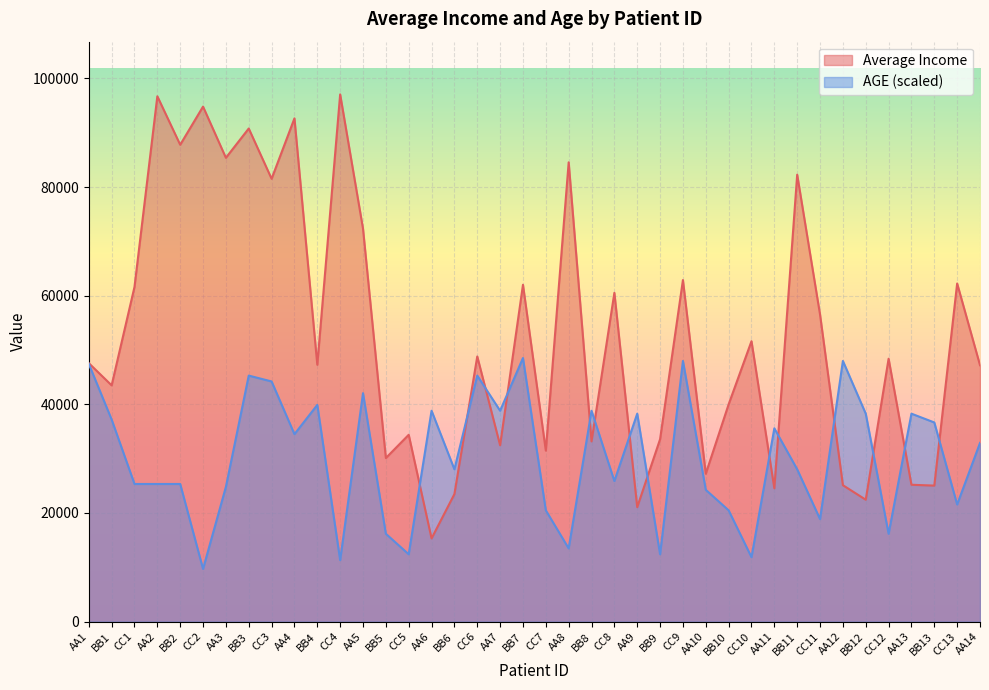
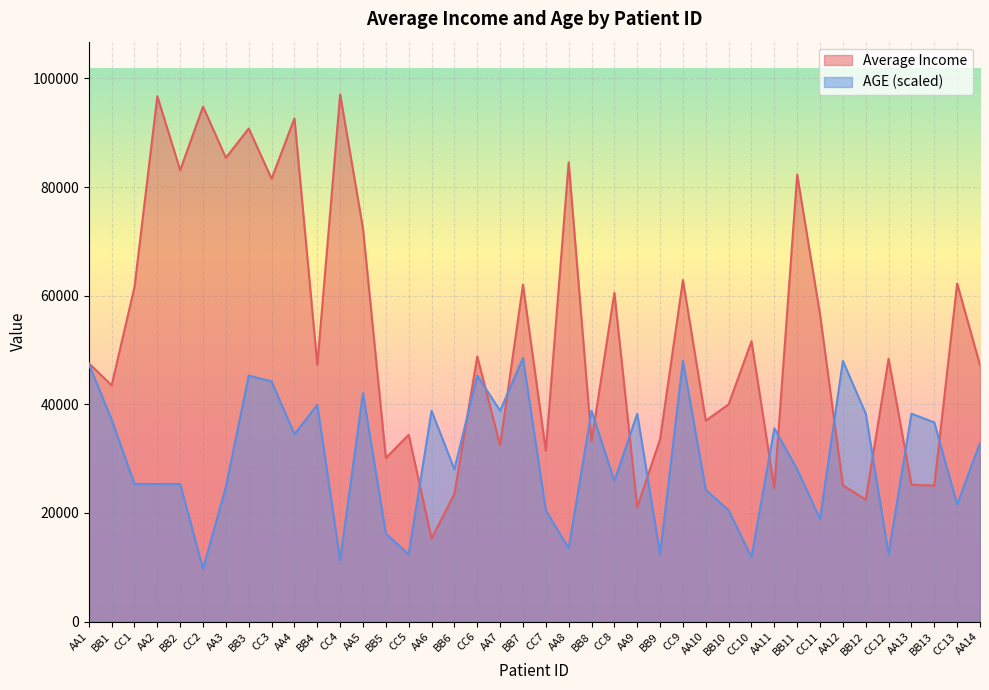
  {
    "Average Income": {
      "BB1": 43000,
      "CC1": 62000,
      "AA2": 97000,
-     "BB2": 88000,
+     "BB2": 83000,
      "CC2": 95000,
      "AA3": 85000,
      "BB3": 91000,
      "CC3": 82000,
      "AA4": 93000,
      "BB4": 47000,
      "CC4": 97000,
      "AA5": 72000,
      "BB5": 30000,
      "CC5": 34000,
      "AA6": 15000,
      "BB6": 23000,
      "CC6": 49000,
      "AA7": 32000,
      "BB7": 62000,
      "CC7": 31000,
      "AA8": 85000,
      "BB8": 33000,
      "CC8": 61000,
      "AA9": 21000,
      "BB9": 34000,
      "CC9": 63000,
-     "AA10": 27000,
+     "AA10": 37000,
      "BB10": 40000,
      "CC10": 52000,
      "AA11": 25000,
      "BB11": 82000,
      "CC11": 57000,
      "AA12": 25000,
      "BB12": 22000,
      "CC12": 48000,
      "AA13": 25000,
      "BB13": 25000,
      "CC13": 62000,
      "AA14": 47000
    },
    "AGE (scaled)": {
      "BB1": 37000,
      "CC1": 25000,
      "AA2": 25000,
      "BB2": 25000,
      "CC2": 10000,
      "AA3": 25000,
      "BB3": 45000,
      "CC3": 44000,
      "AA4": 35000,
      "BB4": 40000,
      "CC4": 11000,
      "AA5": 42000,
      "BB5": 16000,
      "CC5": 12000,
      "AA6": 39000,
      "BB6": 28000,
      "CC6": 45000,
      "AA7": 39000,
      "BB7": 49000,
      "CC7": 20000,
      "AA8": 13000,
      "BB8": 39000,
      "CC8": 26000,
      "AA9": 38000,
      "BB9": 12000,
      "CC9": 48000,
      "AA10": 24000,
      "BB10": 20000,
      "CC10": 12000,
      "AA11": 36000,
      "BB11": 28000,
      "CC11": 19000,
      "AA12": 48000,
      "BB12": 38000,
-     "CC12": 16000,
+     "CC12": 12000,
      "AA13": 38000,
      "BB13": 37000,
      "CC13": 22000,
      "AA14": 33000
    }
  }
